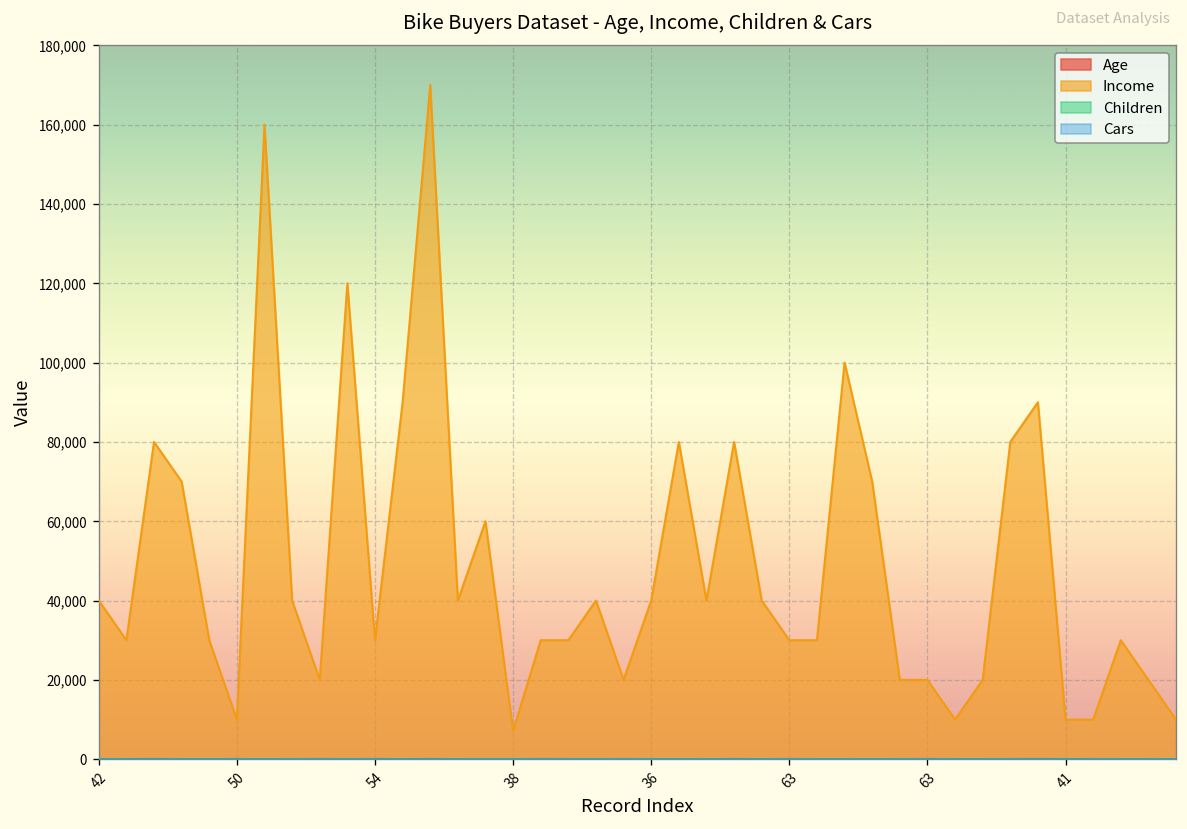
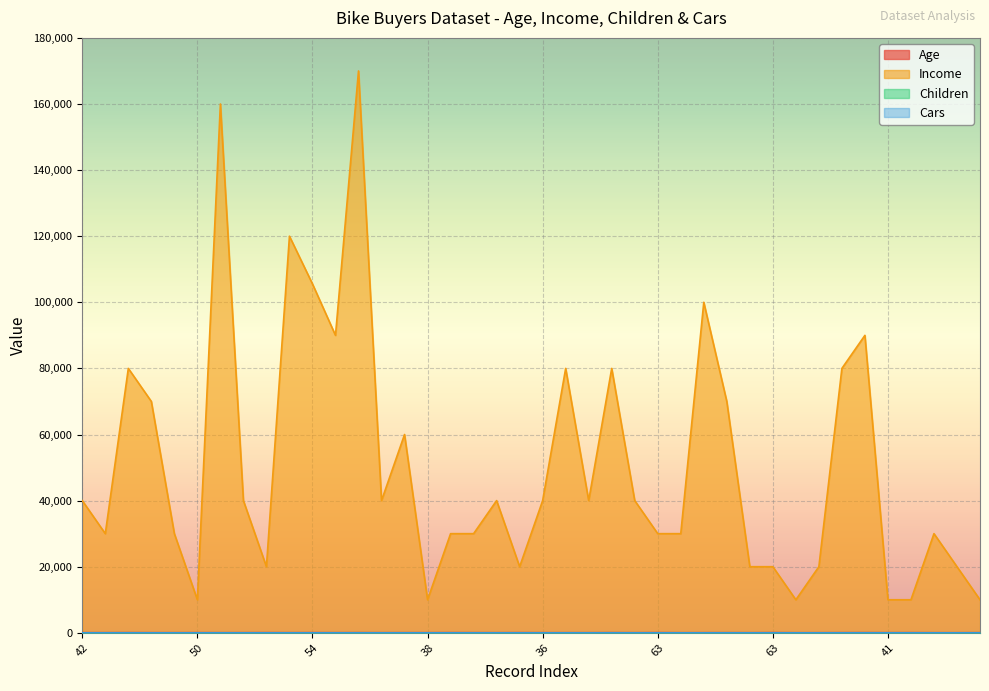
  {
    "Cars": {
      "42": "0",
      "54": "0",
      "38": "0"
    },
    "Income": {
      "42": "40,000",
-     "54": "30,000",
-     "38": "7,000"
+     "54": "106,000",
+     "38": "10,000"
    }
  }
